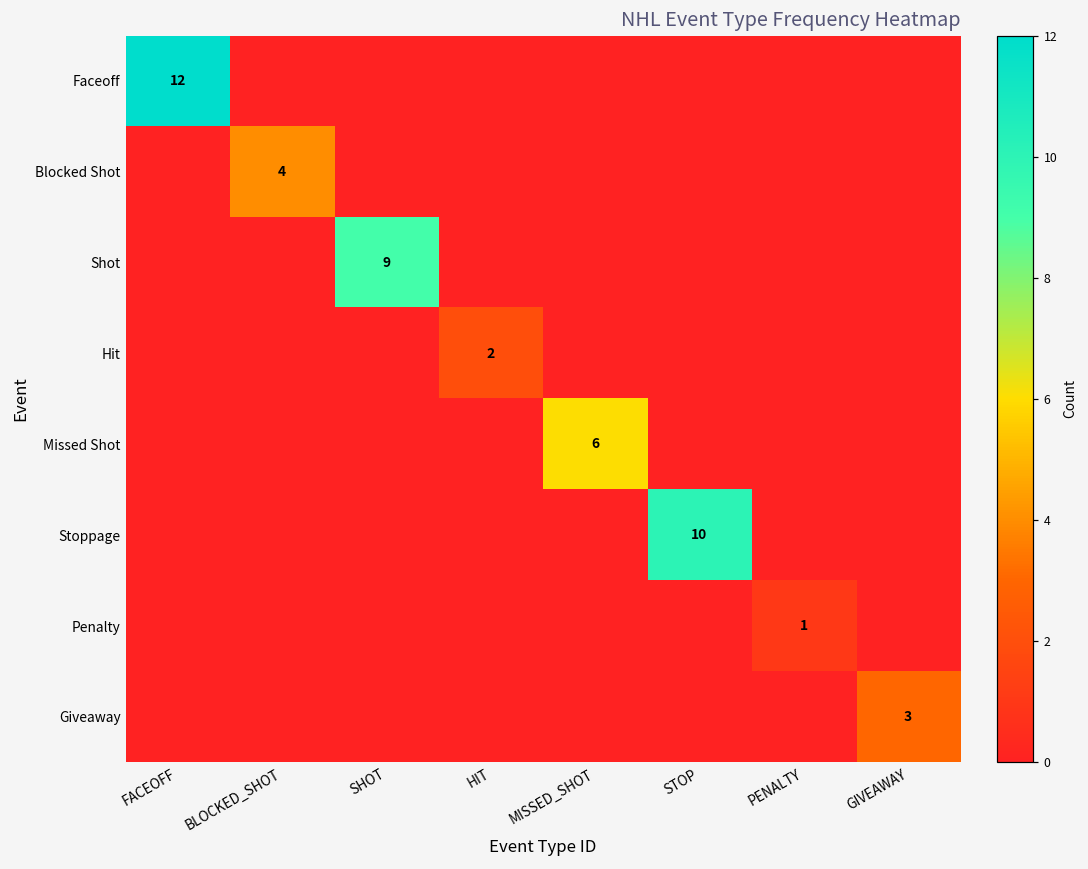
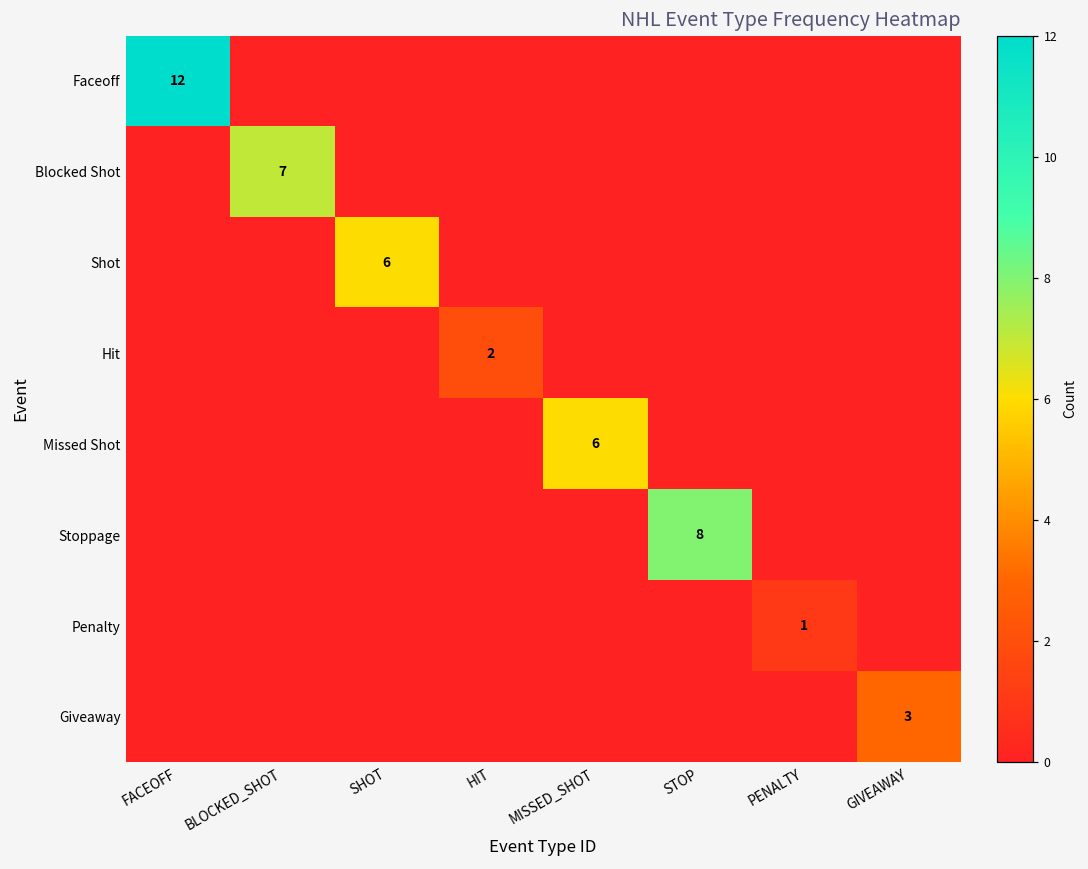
  {
    "Faceoff": {
      "FACEOFF": 12
    },
    "Blocked Shot": {
-     "BLOCKED_SHOT": 4
+     "BLOCKED_SHOT": 7
    },
    "Shot": {
-     "SHOT": 9
+     "SHOT": 6
    },
    "Hit": {
      "HIT": 2
    },
    "Missed Shot": {
      "MISSED_SHOT": 6
    },
    "Stoppage": {
-     "STOP": 10
+     "STOP": 8
    },
    "Penalty": {
      "PENALTY": 1
    },
    "Giveaway": {
      "GIVEAWAY": 3
    }
  }
